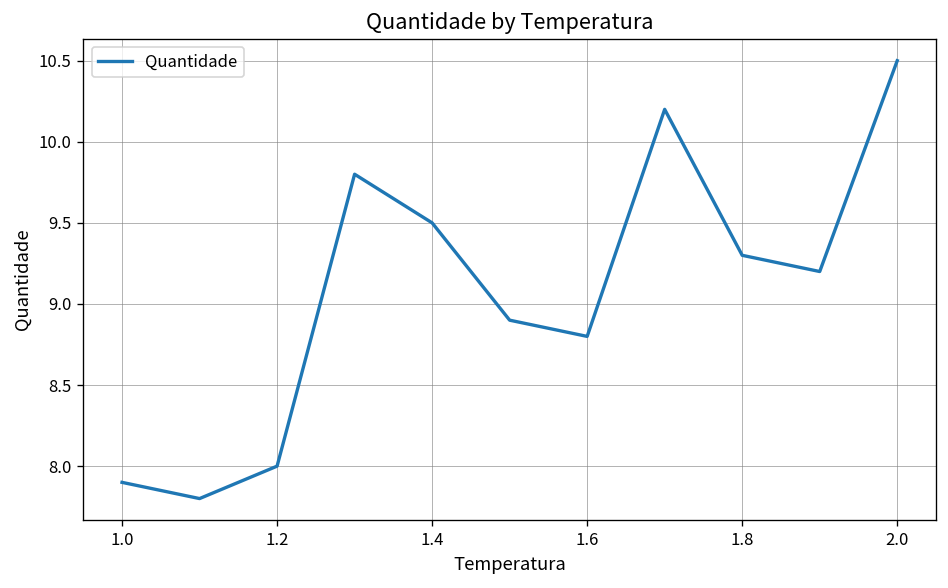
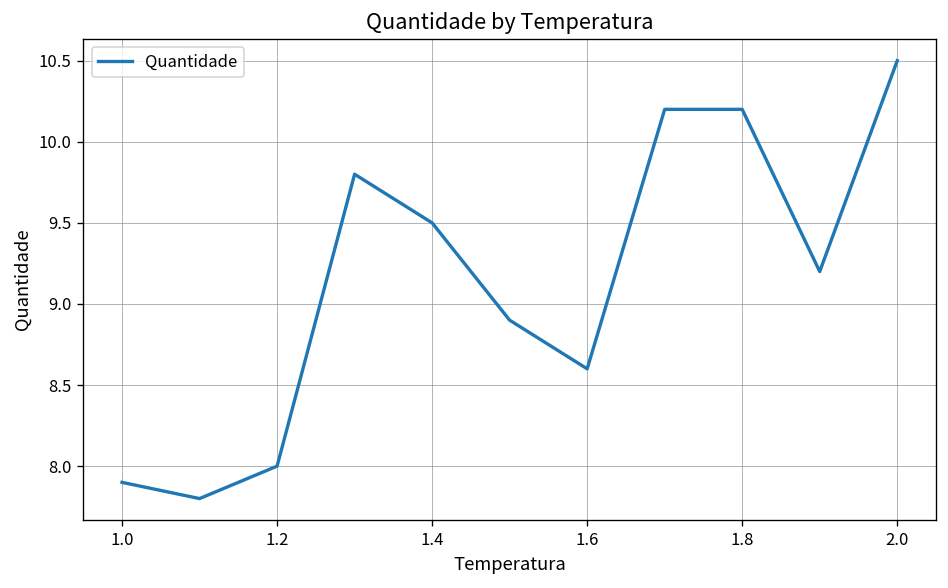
  {
    "1.0": 7.9,
    "1.2": 8.0,
    "1.4": 9.5,
-   "1.6": 8.8,
-   "1.8": 9.3,
+   "1.6": 8.6,
+   "1.8": 10.2,
    "2.0": 10.5
  }
